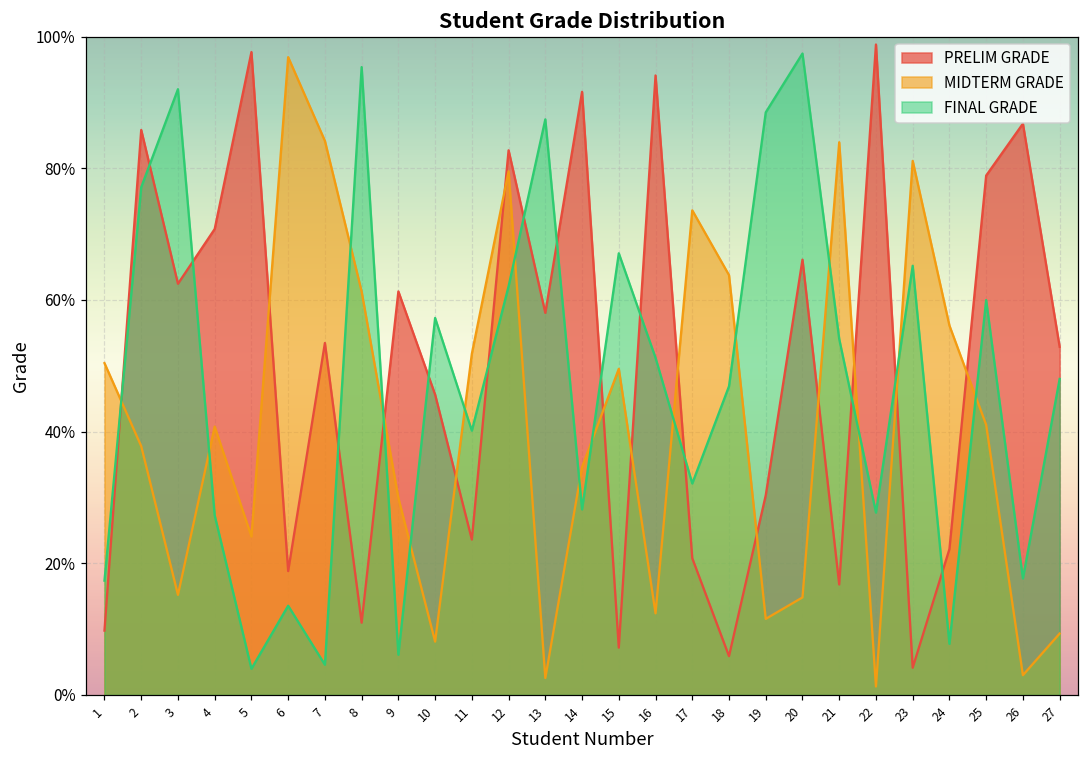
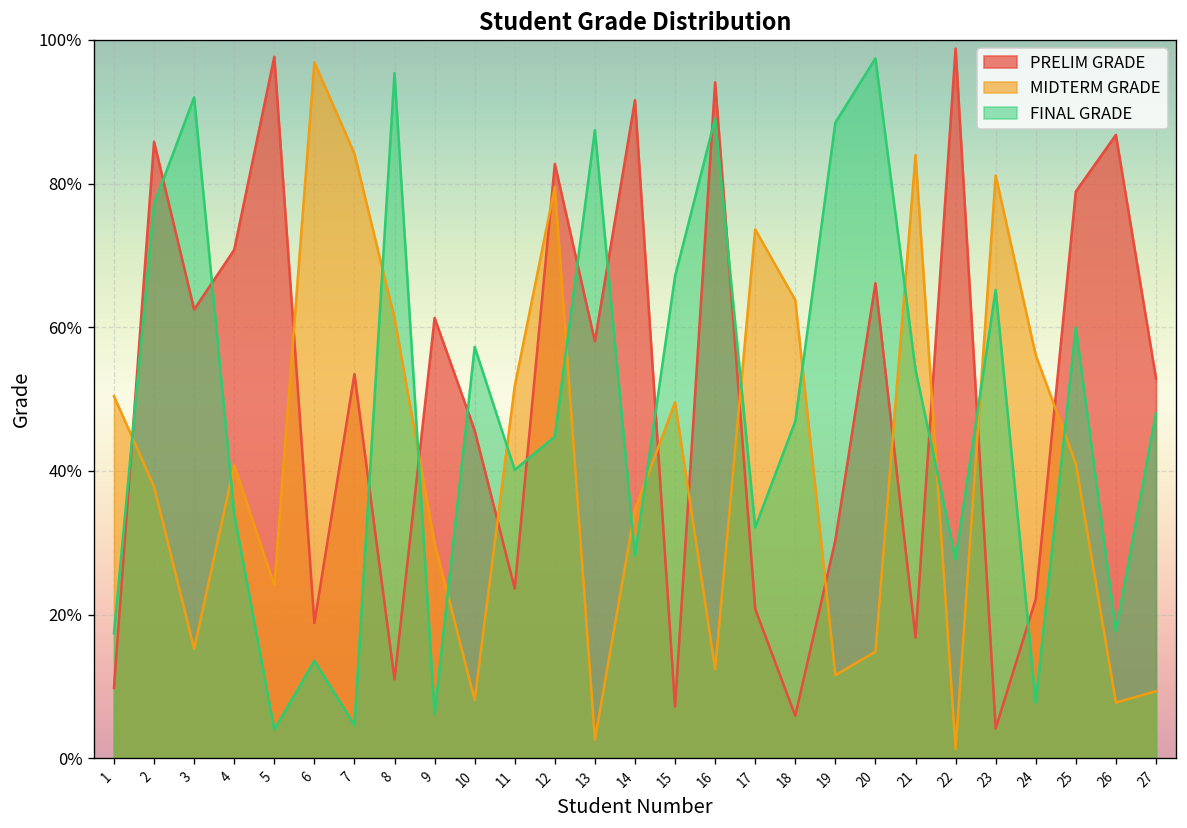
  {
    "PRELIM GRADE": {
      "1": "10%",
      "2": "86%",
      "3": "62%",
      "4": "71%",
      "5": "98%",
      "6": "19%",
      "7": "53%",
      "8": "11%",
      "9": "61%",
      "10": "46%",
      "11": "24%",
      "12": "83%",
      "13": "58%",
      "14": "92%",
      "15": "7%",
      "16": "94%",
      "17": "21%",
      "18": "6%",
      "19": "30%",
      "20": "66%",
      "21": "17%",
      "22": "99%",
      "23": "4%",
      "24": "22%",
      "25": "79%",
      "26": "87%",
      "27": "53%"
    },
    "MIDTERM GRADE": {
      "1": "50%",
      "2": "38%",
      "3": "15%",
      "4": "41%",
      "5": "24%",
      "6": "97%",
      "7": "84%",
      "8": "61%",
      "9": "30%",
      "10": "8%",
      "11": "52%",
      "12": "80%",
      "13": "3%",
      "14": "35%",
      "15": "50%",
      "16": "12%",
      "17": "74%",
      "18": "64%",
      "19": "12%",
      "20": "15%",
      "21": "84%",
      "22": "1%",
      "23": "81%",
      "24": "56%",
      "25": "41%",
-     "26": "3%",
+     "26": "8%",
      "27": "9%"
    },
    "FINAL GRADE": {
      "1": "17%",
      "2": "77%",
      "3": "92%",
-     "4": "27%",
+     "4": "34%",
      "5": "4%",
      "6": "14%",
      "7": "5%",
      "8": "95%",
      "9": "6%",
      "10": "57%",
      "11": "40%",
-     "12": "62%",
+     "12": "45%",
      "13": "87%",
      "14": "28%",
      "15": "67%",
-     "16": "51%",
+     "16": "89%",
      "17": "32%",
      "18": "47%",
      "19": "89%",
      "20": "97%",
      "21": "54%",
      "22": "28%",
      "23": "65%",
      "24": "8%",
      "25": "60%",
      "26": "18%",
      "27": "48%"
    }
  }
